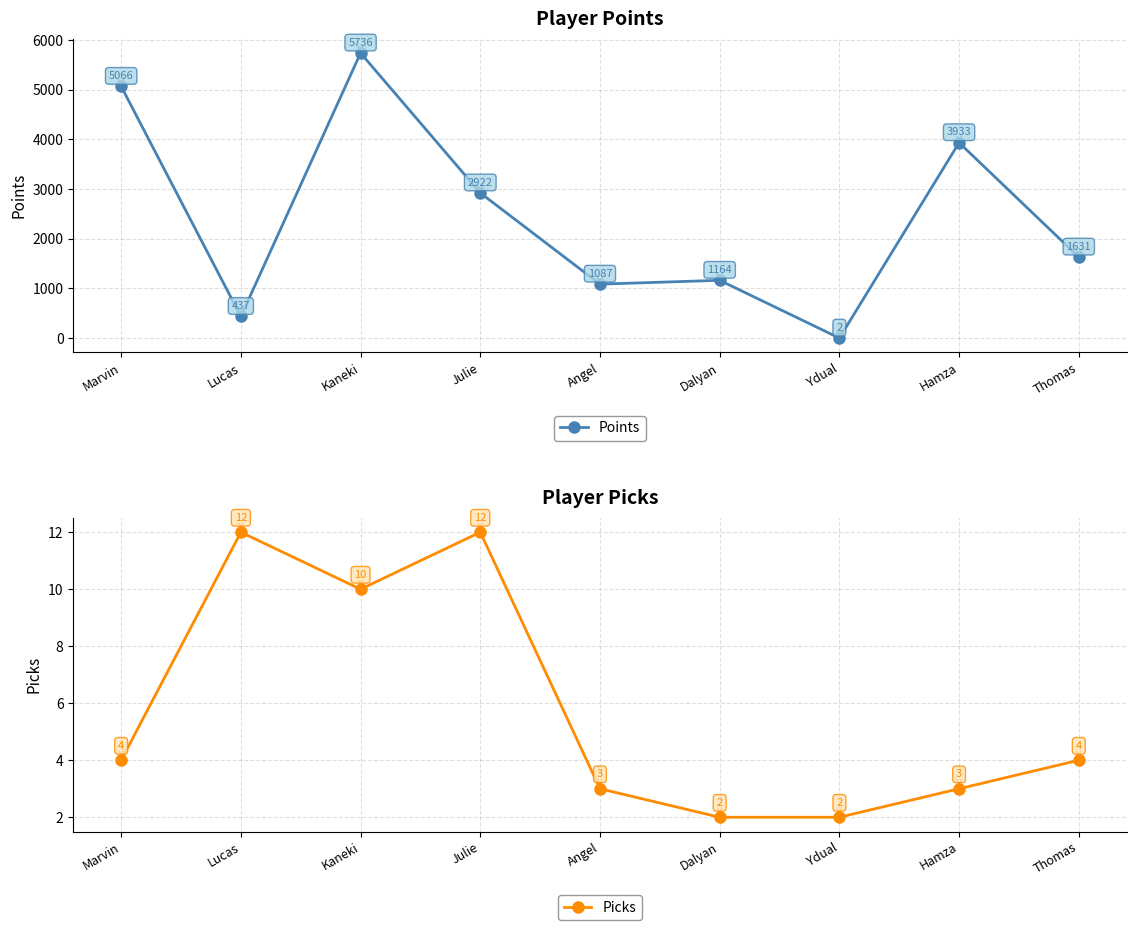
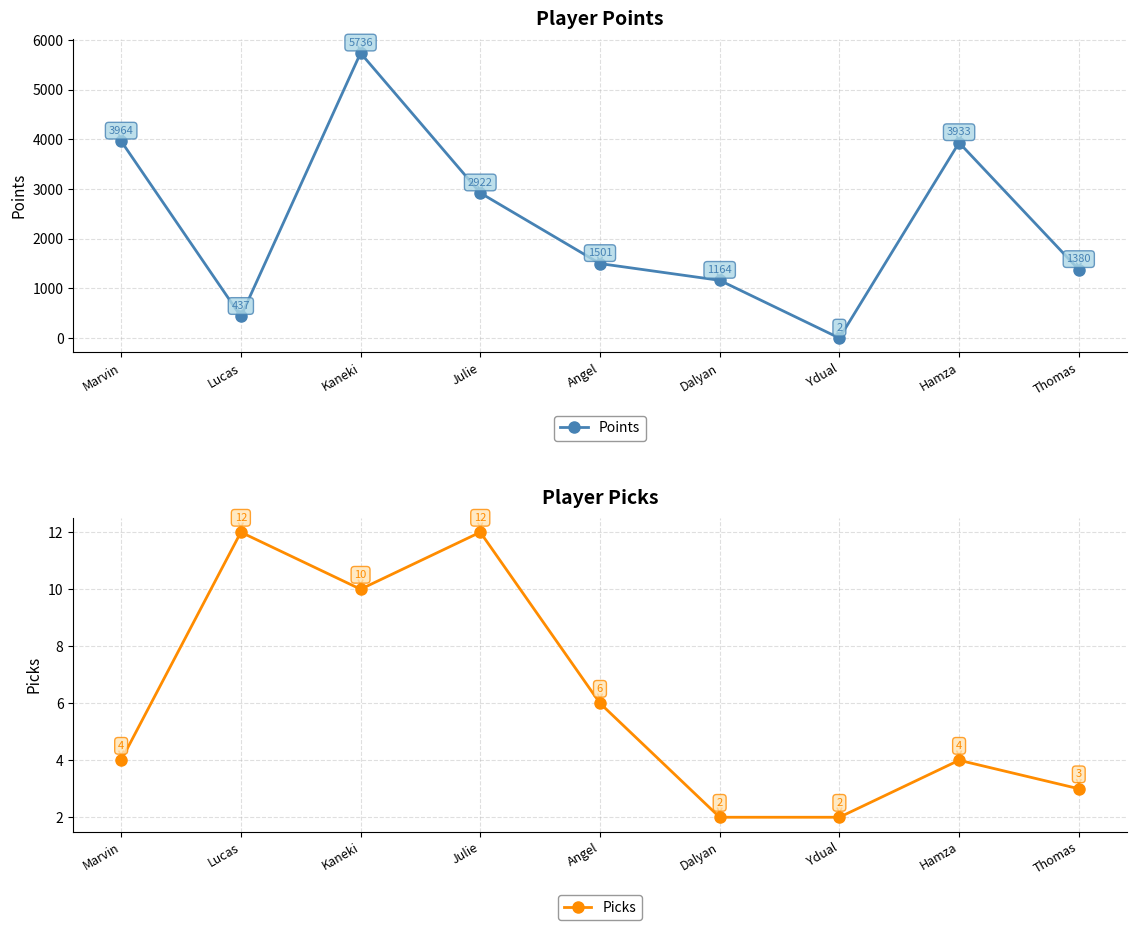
  {
    "Player Points": {
-     "Marvin": 5066,
-     "Angel": 1087,
-     "Thomas": 1631
+     "Marvin": 3964,
+     "Angel": 1501,
+     "Thomas": 1380
    },
    "Player Picks": {
-     "Angel": 3,
-     "Hamza": 3,
-     "Thomas": 4
+     "Angel": 6,
+     "Hamza": 4,
+     "Thomas": 3
    }
  }
